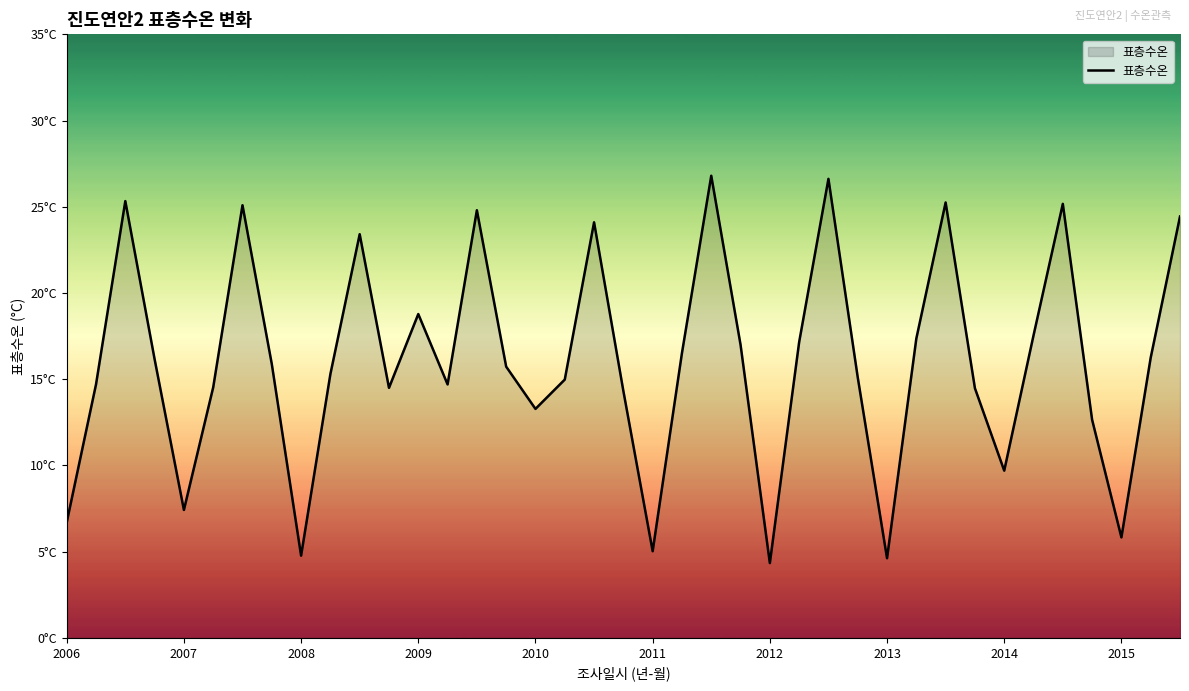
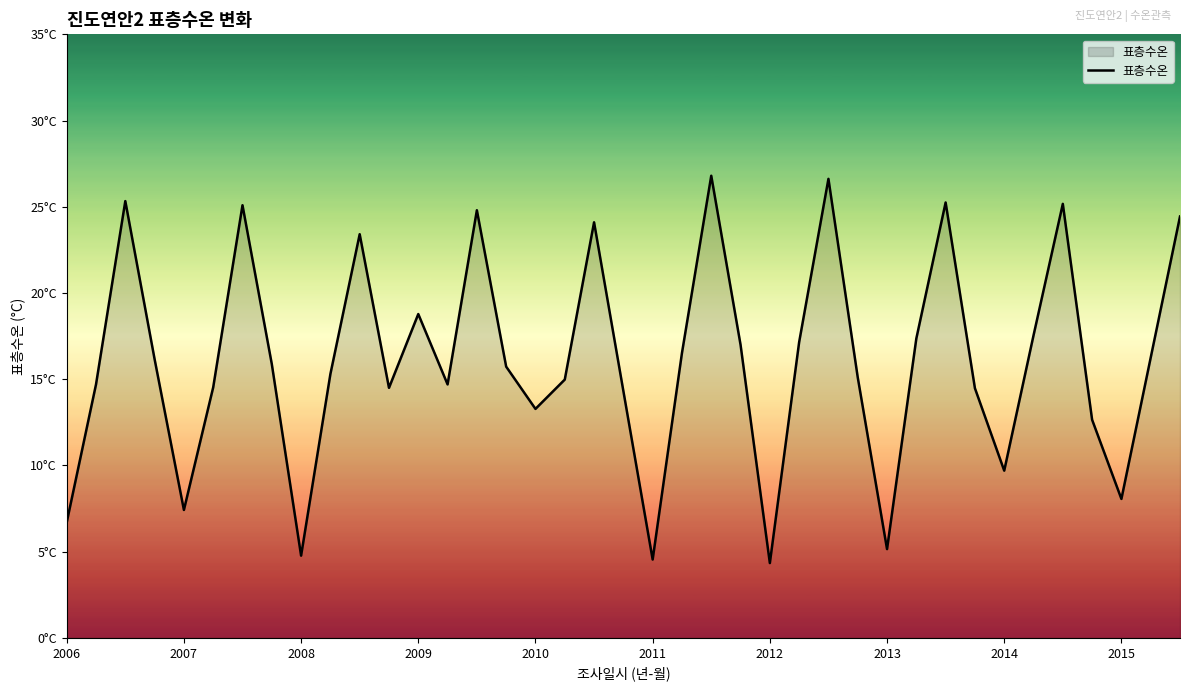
  {
    "2006": "6.7°C",
    "2007": "7.4°C",
    "2008": "4.8°C",
    "2009": "18.8°C",
    "2010": "13.3°C",
-   "2011": "5.0°C",
+   "2011": "4.5°C",
    "2012": "4.3°C",
-   "2013": "4.6°C",
+   "2013": "5.2°C",
    "2014": "9.7°C",
-   "2015": "5.8°C"
+   "2015": "8.1°C"
  }
